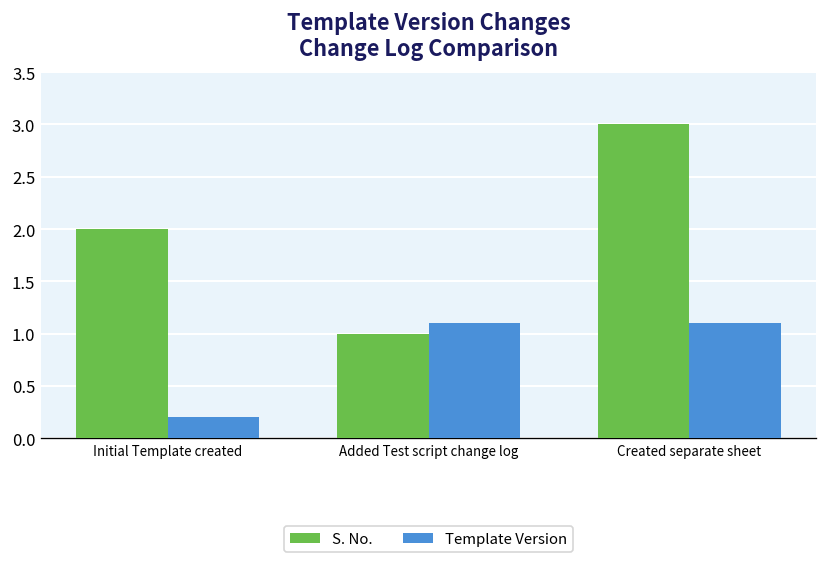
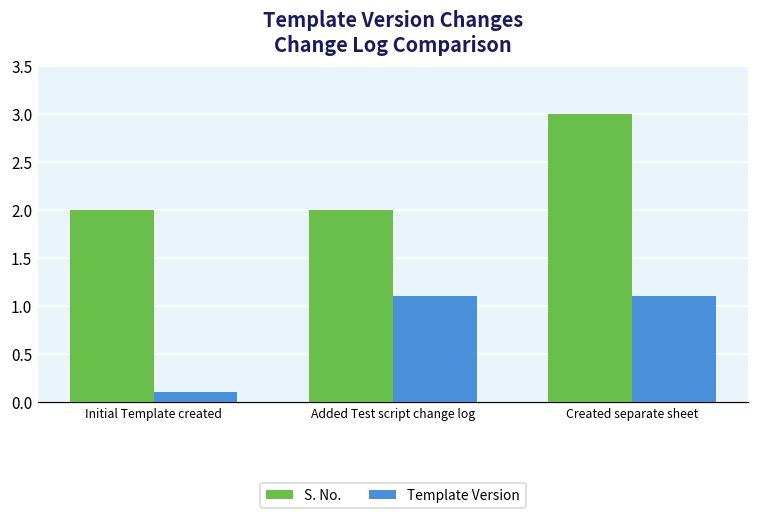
  {
    "S. No.": {
      "Initial Template created": 2,
-     "Added Test script change log": 1,
+     "Added Test script change log": 2,
      "Created separate sheet": 3
    },
    "Template Version": {
-     "Initial Template created": 0.2,
+     "Initial Template created": 0.1,
      "Added Test script change log": 1.1,
      "Created separate sheet": 1.1
    }
  }
